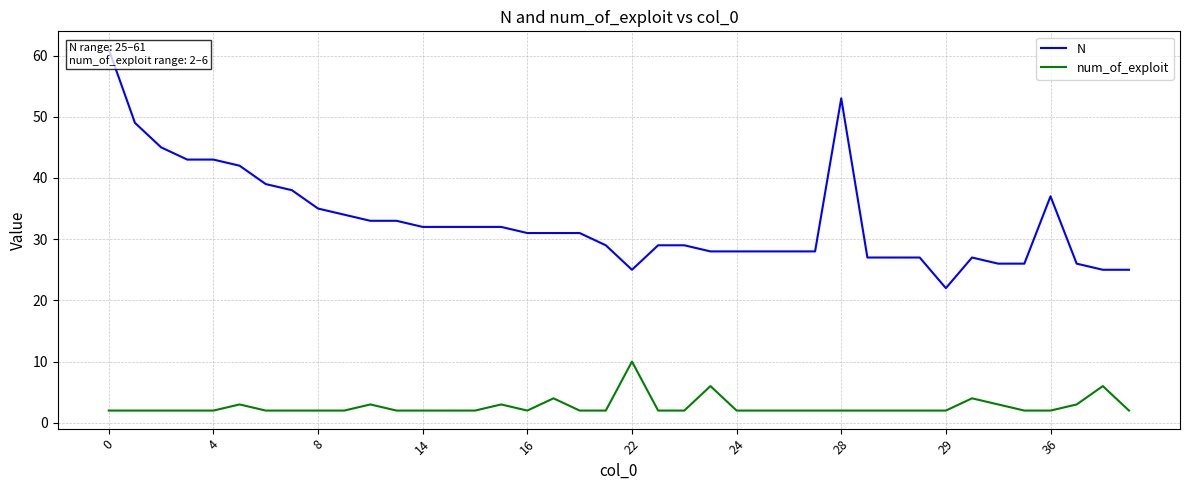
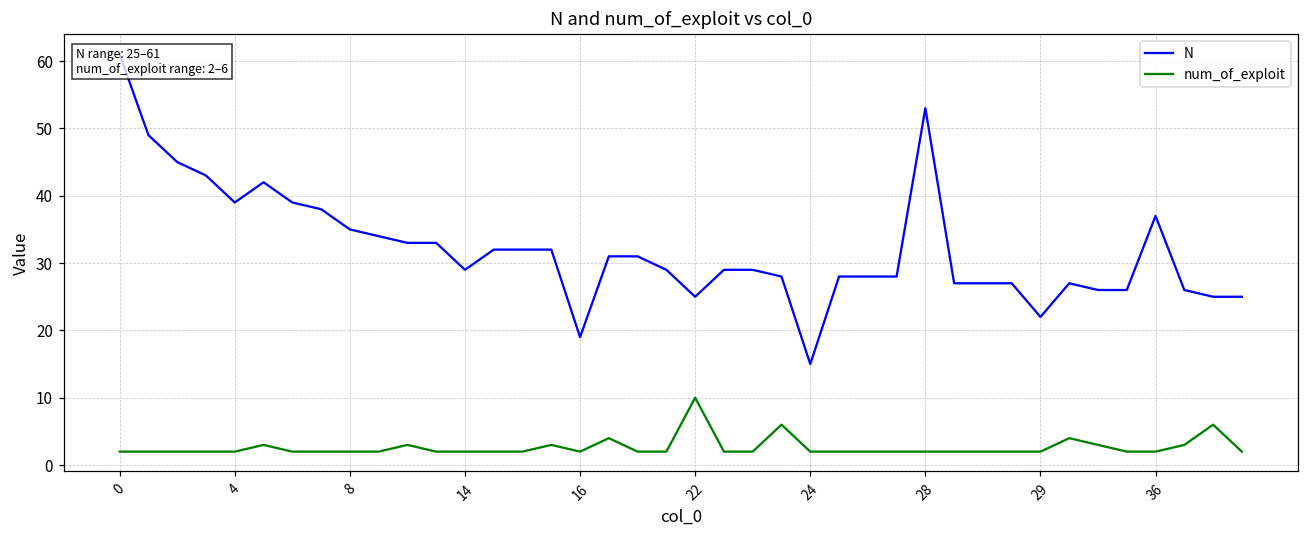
  {
    "N": {
-     "4": 43,
+     "4": 39,
      "8": 35,
-     "14": 32,
-     "16": 31,
+     "14": 29,
+     "16": 19,
      "22": 25,
-     "24": 28,
+     "24": 15,
      "28": 53,
      "29": 22,
      "36": 37
    },
    "num_of_exploit": {
      "0": 2,
      "4": 2,
      "8": 2,
      "14": 2,
      "16": 2,
      "22": 10,
      "24": 2,
      "28": 2,
      "29": 2,
      "36": 2
    }
  }
